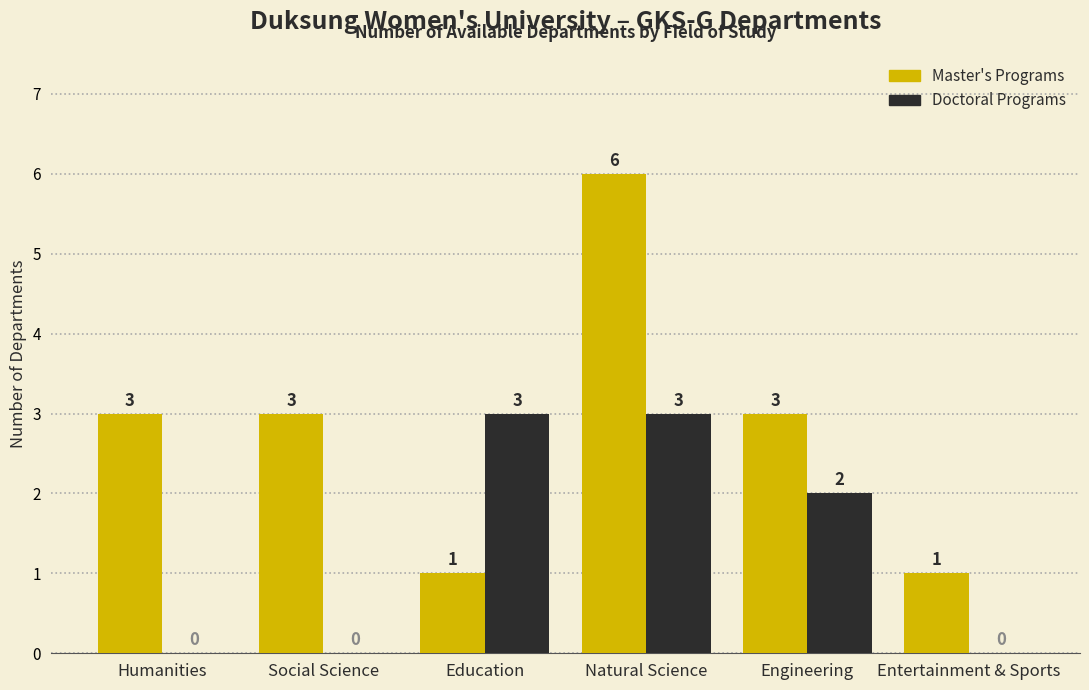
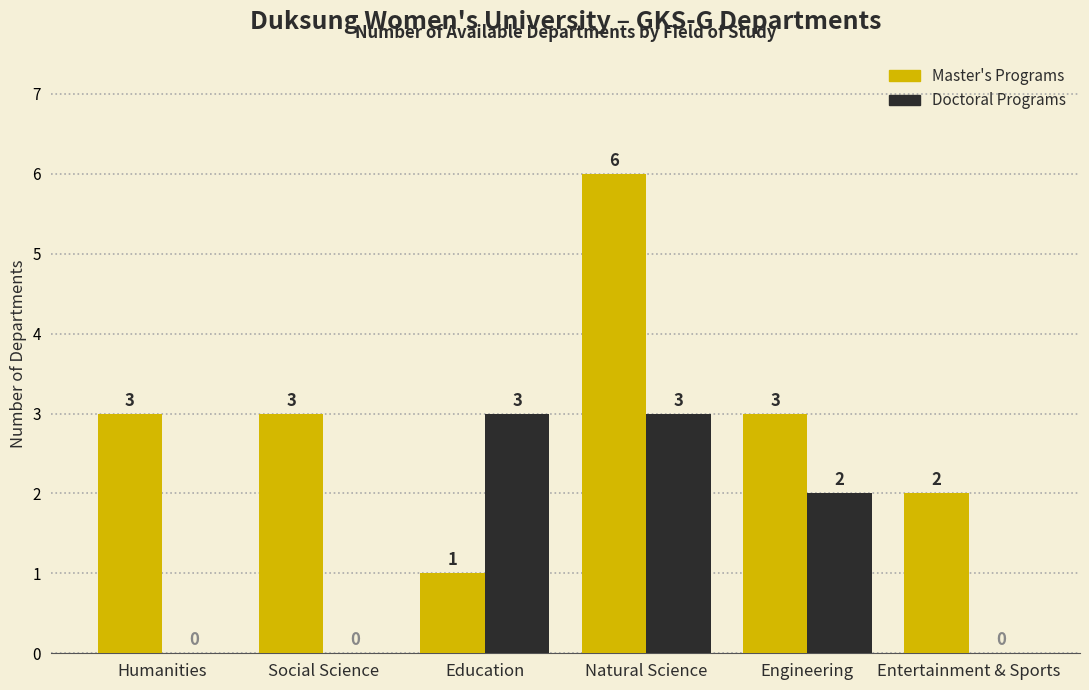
  {
    "Master's Programs": {
      "Humanities": 3,
      "Social Science": 3,
      "Education": 1,
      "Natural Science": 6,
      "Engineering": 3,
-     "Entertainment & Sports": 1
+     "Entertainment & Sports": 2
    },
    "Doctoral Programs": {
      "Humanities": 0,
      "Social Science": 0,
      "Education": 3,
      "Natural Science": 3,
      "Engineering": 2,
      "Entertainment & Sports": 0
    }
  }
